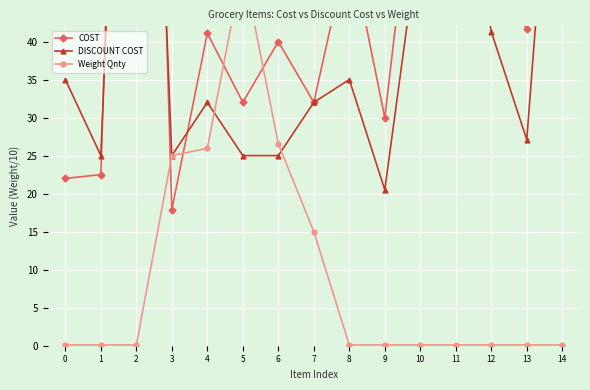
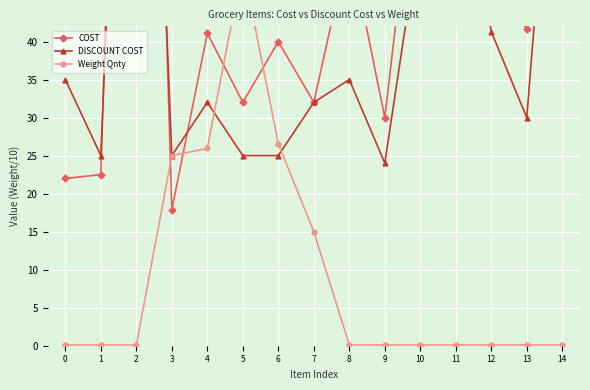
  {
    "COST": {
      "0": 22,
      "1": 23,
      "3": 18,
      "4": 41,
      "5": 32,
      "6": 40,
      "9": 30,
      "13": 42
    },
    "DISCOUNT COST": {
      "0": 35,
      "1": 25,
      "4": 32,
      "5": 25,
      "6": 25,
      "8": 35,
-     "9": 21,
+     "9": 24,
      "12": 41,
-     "13": 27
+     "13": 30
    },
    "Weight Qnty": {
      "0": 0,
      "1": 0,
      "2": 0,
      "4": 26,
      "6": 27,
      "7": 15,
      "8": 0,
      "9": 0,
      "10": 0,
      "11": 0,
      "12": 0,
      "13": 0,
      "14": 0
    }
  }
